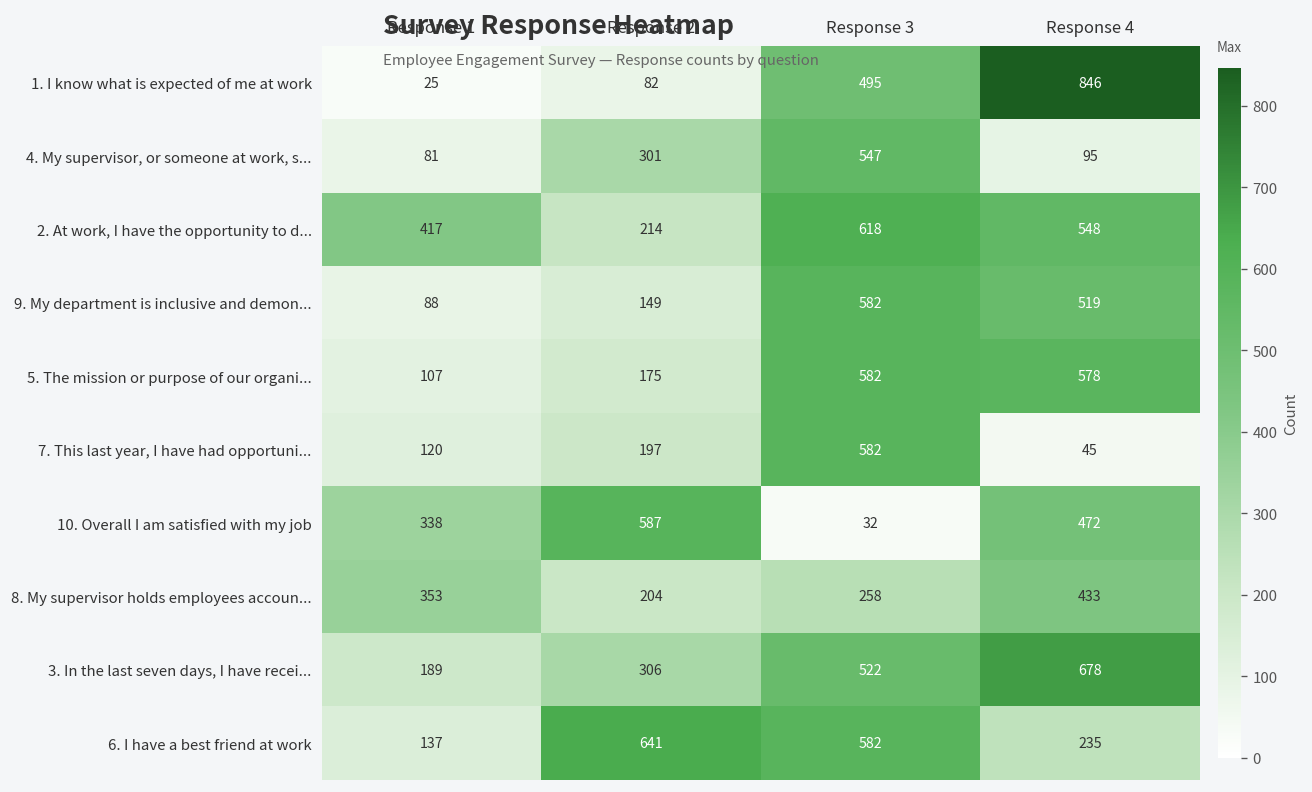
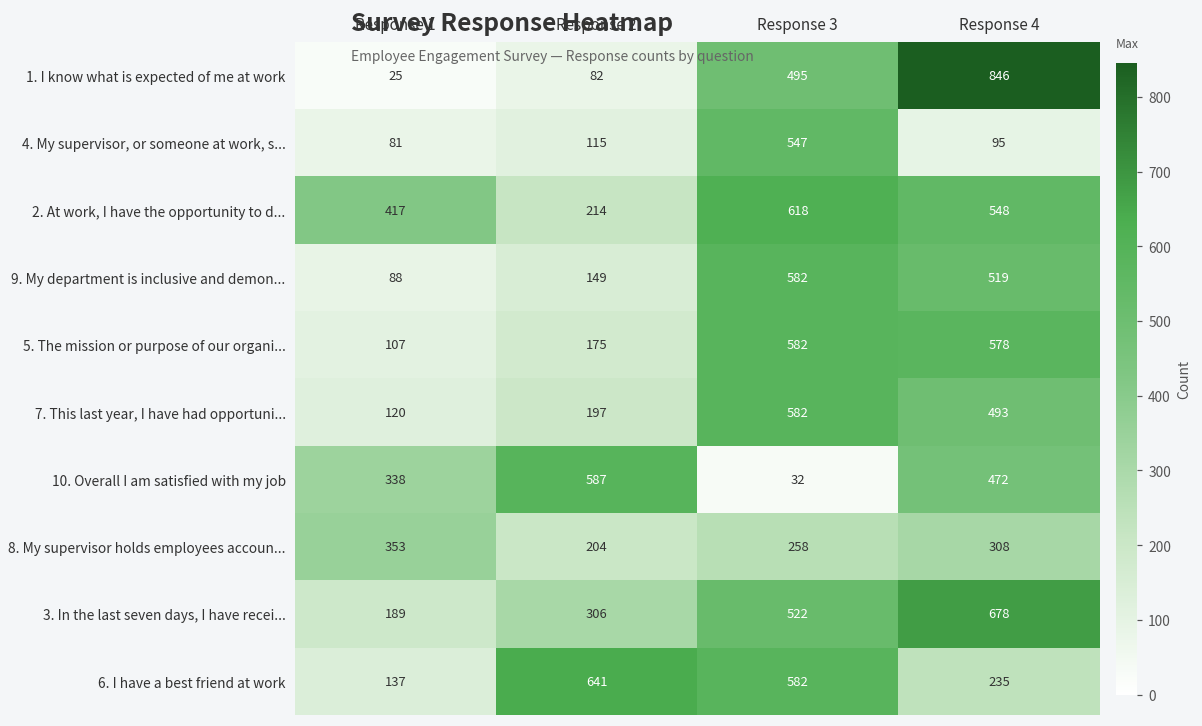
  {
    "1. I know what is expected of me at work": {
      "Response 1": 25,
      "Response 2": 82,
      "Response 3": 495,
      "Response 4": 846
    },
    "4. My supervisor, or someone at work, s...": {
      "Response 1": 81,
-     "Response 2": 301,
+     "Response 2": 115,
      "Response 3": 547,
      "Response 4": 95
    },
    "2. At work, I have the opportunity to d...": {
      "Response 1": 417,
      "Response 2": 214,
      "Response 3": 618,
      "Response 4": 548
    },
    "9. My department is inclusive and demon...": {
      "Response 1": 88,
      "Response 2": 149,
      "Response 3": 582,
      "Response 4": 519
    },
    "5. The mission or purpose of our organi...": {
      "Response 1": 107,
      "Response 2": 175,
      "Response 3": 582,
      "Response 4": 578
    },
    "7. This last year, I have had opportuni...": {
      "Response 1": 120,
      "Response 2": 197,
      "Response 3": 582,
-     "Response 4": 45
+     "Response 4": 493
    },
    "10. Overall I am satisfied with my job": {
      "Response 1": 338,
      "Response 2": 587,
      "Response 3": 32,
      "Response 4": 472
    },
    "8. My supervisor holds employees accoun...": {
      "Response 1": 353,
      "Response 2": 204,
      "Response 3": 258,
-     "Response 4": 433
+     "Response 4": 308
    },
    "3. In the last seven days, I have recei...": {
      "Response 1": 189,
      "Response 2": 306,
      "Response 3": 522,
      "Response 4": 678
    },
    "6. I have a best friend at work": {
      "Response 1": 137,
      "Response 2": 641,
      "Response 3": 582,
      "Response 4": 235
    }
  }
